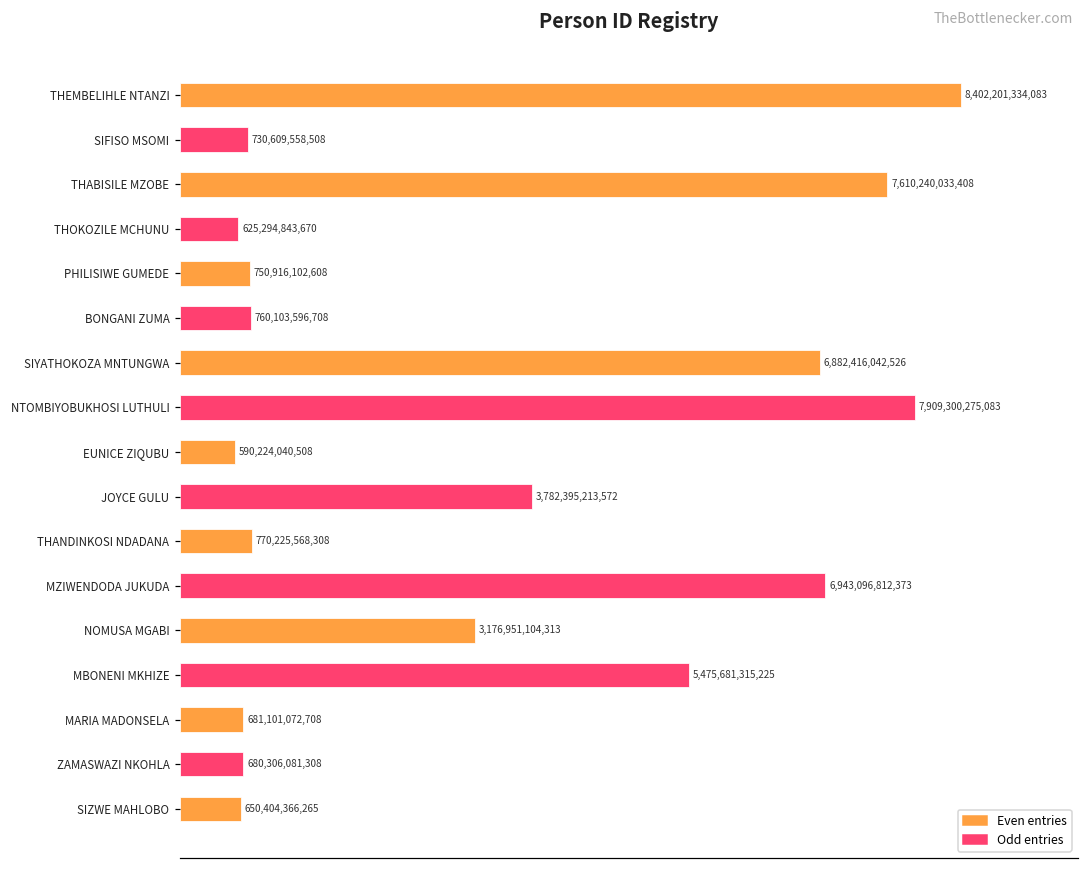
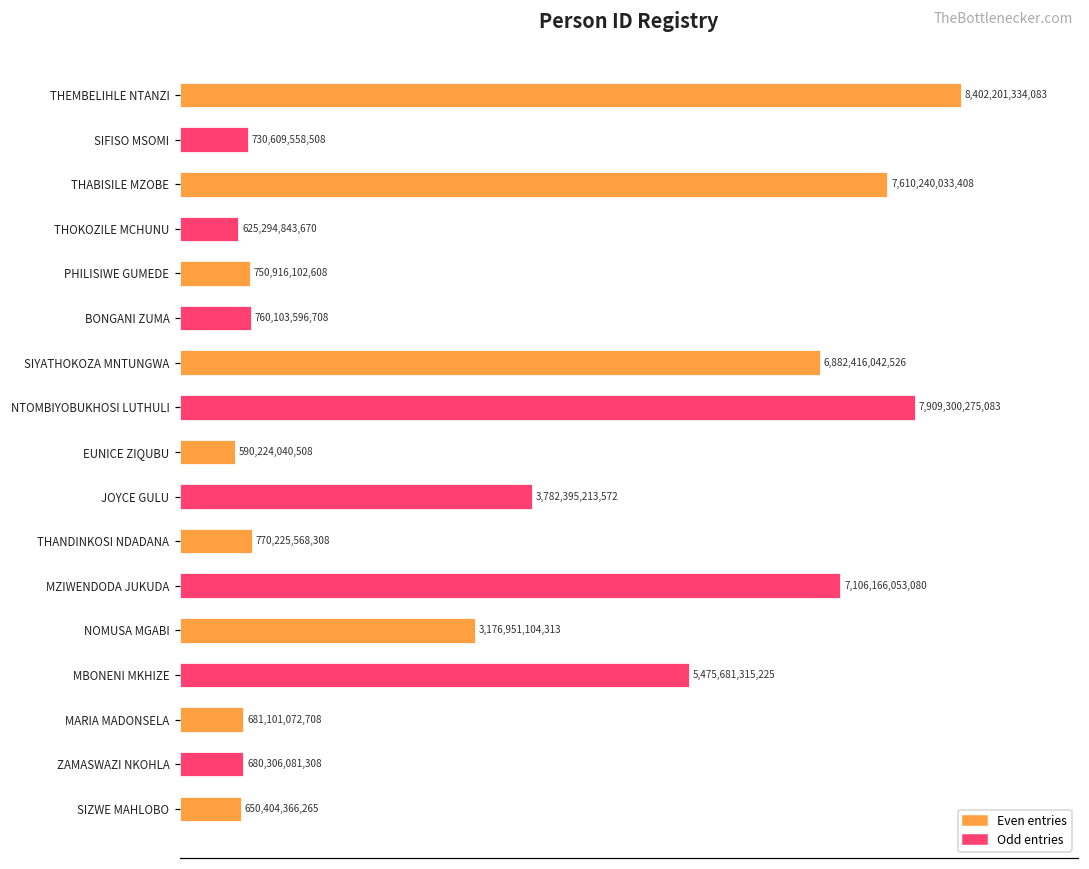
  {
-   "MZIWENDODA JUKUDA": "6,943,096,812,373"
+   "MZIWENDODA JUKUDA": "7,106,166,053,080"
  }
